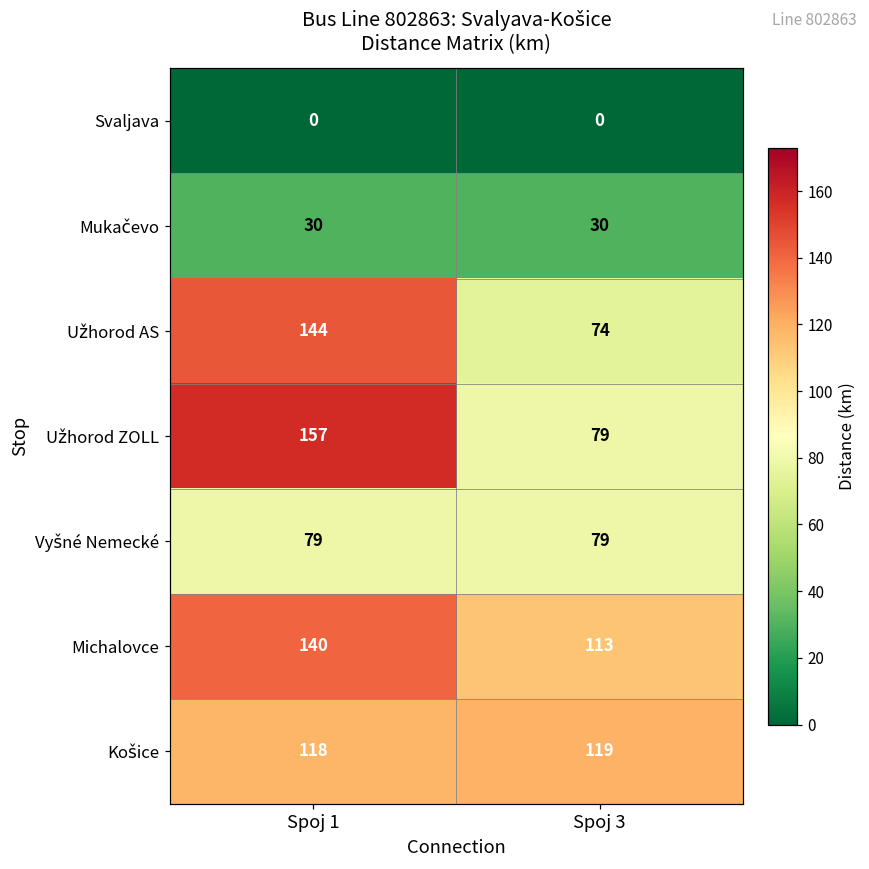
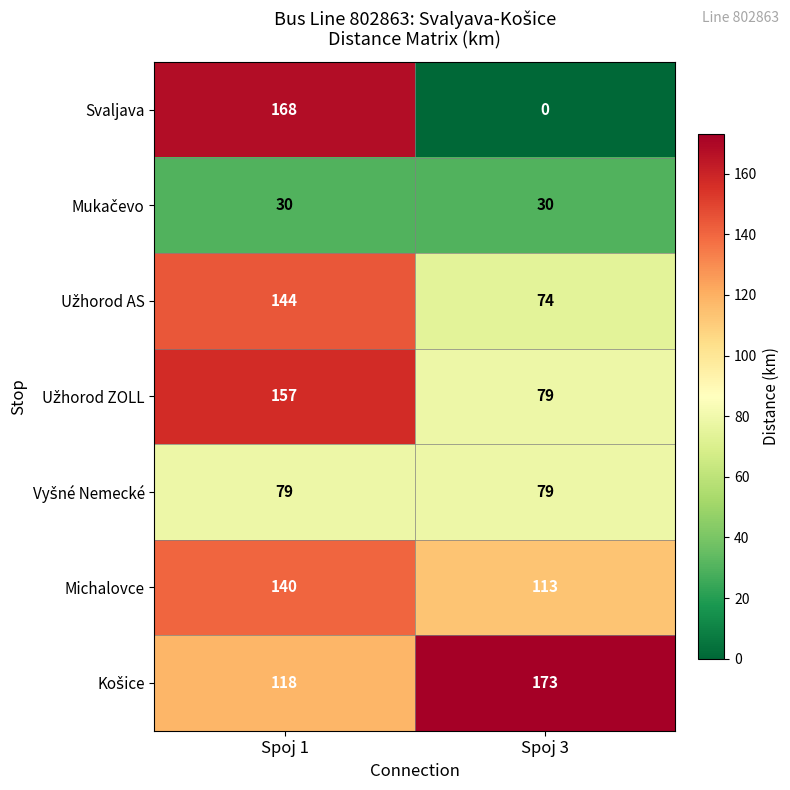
  {
    "Svaljava": {
-     "Spoj 1": 0,
+     "Spoj 1": 168,
      "Spoj 3": 0
    },
    "Mukačevo": {
      "Spoj 1": 30,
      "Spoj 3": 30
    },
    "Užhorod AS": {
      "Spoj 1": 144,
      "Spoj 3": 74
    },
    "Užhorod ZOLL": {
      "Spoj 1": 157,
      "Spoj 3": 79
    },
    "Vyšné Nemecké": {
      "Spoj 1": 79,
      "Spoj 3": 79
    },
    "Michalovce": {
      "Spoj 1": 140,
      "Spoj 3": 113
    },
    "Košice": {
      "Spoj 1": 118,
-     "Spoj 3": 119
+     "Spoj 3": 173
    }
  }
